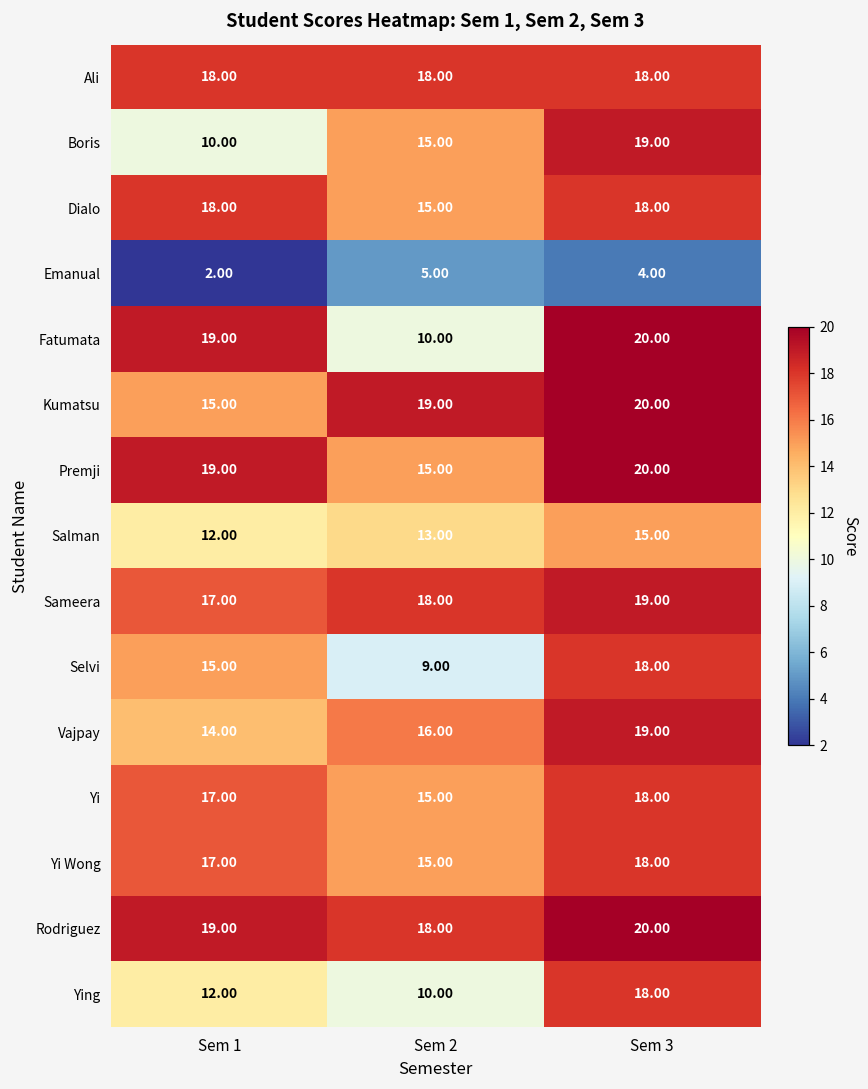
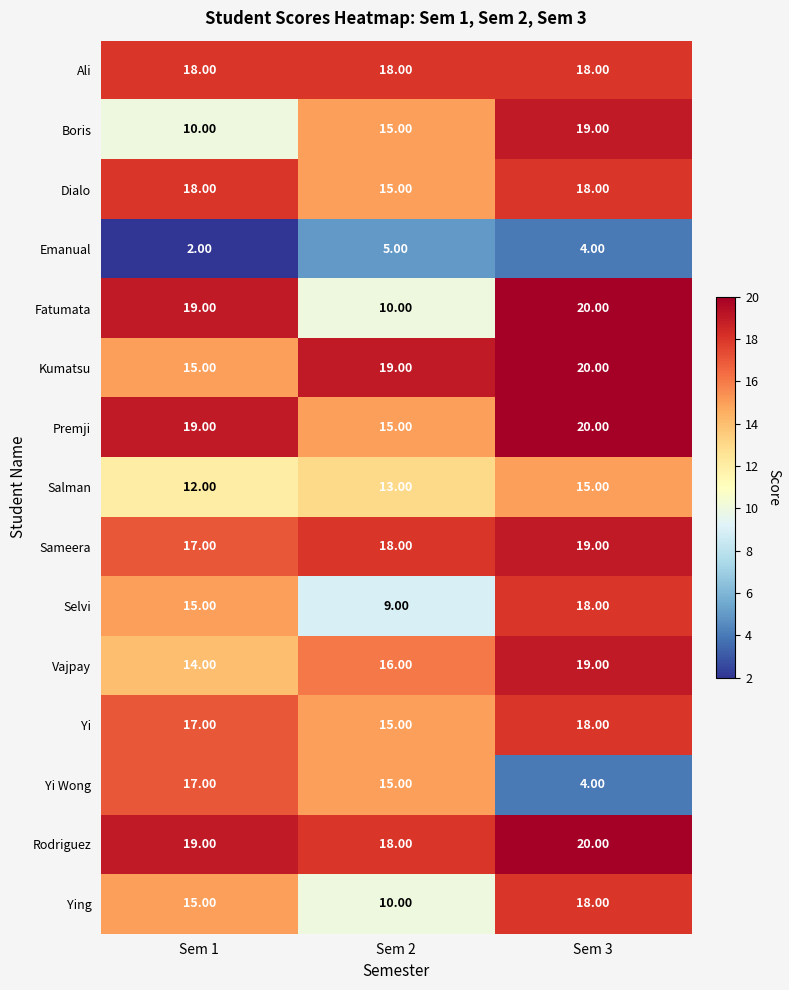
  {
    "Ali": {
      "Sem 1": 18.00,
      "Sem 2": 18.00,
      "Sem 3": 18.00
    },
    "Boris": {
      "Sem 1": 10.00,
      "Sem 2": 15.00,
      "Sem 3": 19.00
    },
    "Dialo": {
      "Sem 1": 18.00,
      "Sem 2": 15.00,
      "Sem 3": 18.00
    },
    "Emanual": {
      "Sem 1": 2.00,
      "Sem 2": 5.00,
      "Sem 3": 4.00
    },
    "Fatumata": {
      "Sem 1": 19.00,
      "Sem 2": 10.00,
      "Sem 3": 20.00
    },
    "Kumatsu": {
      "Sem 1": 15.00,
      "Sem 2": 19.00,
      "Sem 3": 20.00
    },
    "Premji": {
      "Sem 1": 19.00,
      "Sem 2": 15.00,
      "Sem 3": 20.00
    },
    "Salman": {
      "Sem 1": 12.00,
      "Sem 2": 13.00,
      "Sem 3": 15.00
    },
    "Sameera": {
      "Sem 1": 17.00,
      "Sem 2": 18.00,
      "Sem 3": 19.00
    },
    "Selvi": {
      "Sem 1": 15.00,
      "Sem 2": 9.00,
      "Sem 3": 18.00
    },
    "Vajpay": {
      "Sem 1": 14.00,
      "Sem 2": 16.00,
      "Sem 3": 19.00
    },
    "Yi": {
      "Sem 1": 17.00,
      "Sem 2": 15.00,
      "Sem 3": 18.00
    },
    "Yi Wong": {
      "Sem 1": 17.00,
      "Sem 2": 15.00,
-     "Sem 3": 18.00
+     "Sem 3": 4.00
    },
    "Rodriguez": {
      "Sem 1": 19.00,
      "Sem 2": 18.00,
      "Sem 3": 20.00
    },
    "Ying": {
-     "Sem 1": 12.00,
+     "Sem 1": 15.00,
      "Sem 2": 10.00,
      "Sem 3": 18.00
    }
  }
